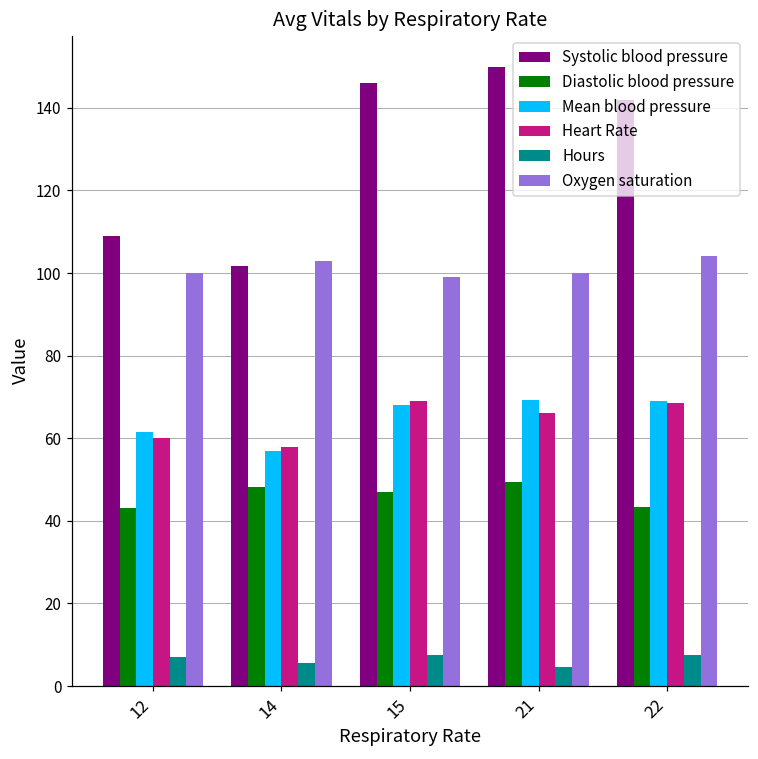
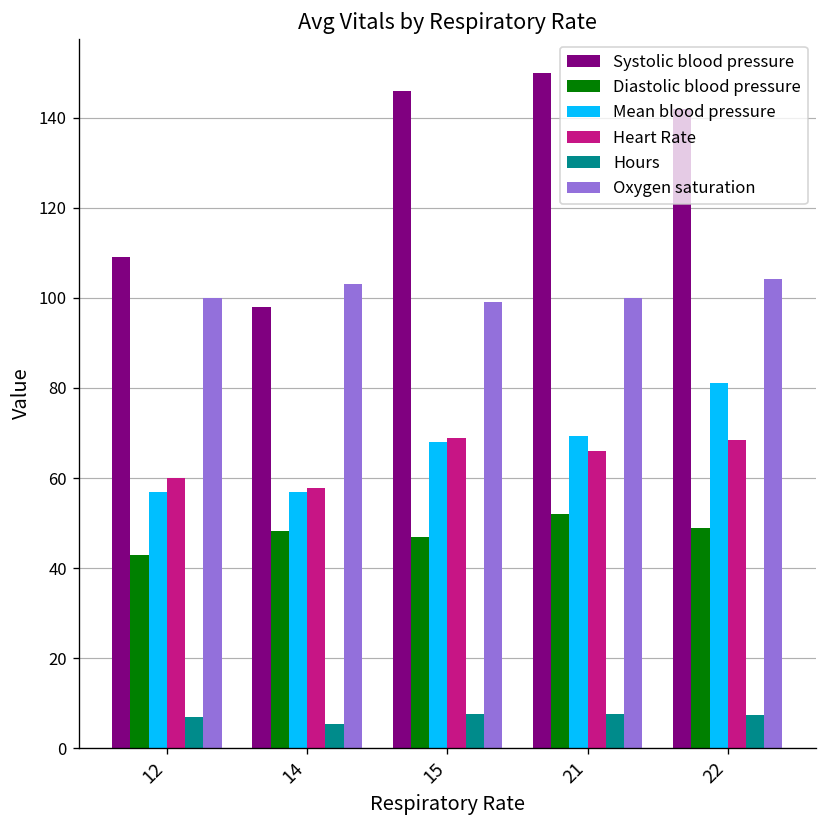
  {
    "Systolic blood pressure": {
      "12": 109,
-     "14": 102,
+     "14": 98,
      "15": 146,
      "21": 150
    },
    "Diastolic blood pressure": {
      "12": 43,
      "14": 48,
      "15": 47,
-     "21": 49,
-     "22": 43
+     "21": 52,
+     "22": 49
    },
    "Mean blood pressure": {
-     "12": 62,
+     "12": 57,
      "14": 57,
      "15": 68,
      "21": 69,
-     "22": 69
+     "22": 81
    },
    "Heart Rate": {
      "12": 60,
      "14": 58,
      "15": 69,
      "21": 66,
      "22": 69
    },
    "Hours": {
      "12": 7,
      "14": 5,
      "15": 8,
-     "21": 5,
+     "21": 8,
      "22": 7
    },
    "Oxygen saturation": {
      "12": 100,
      "14": 103,
      "15": 99,
      "21": 100,
      "22": 104
    }
  }
